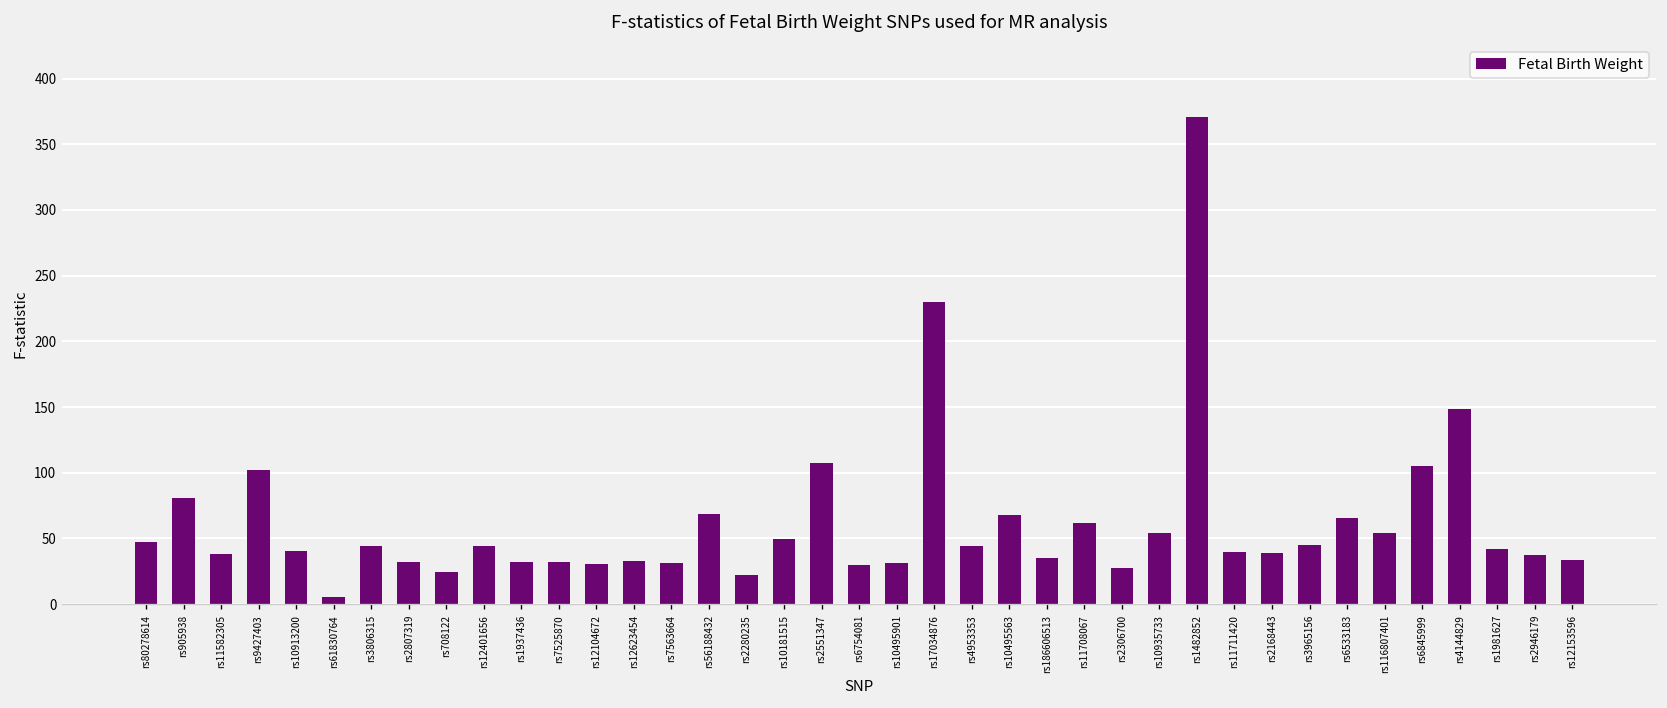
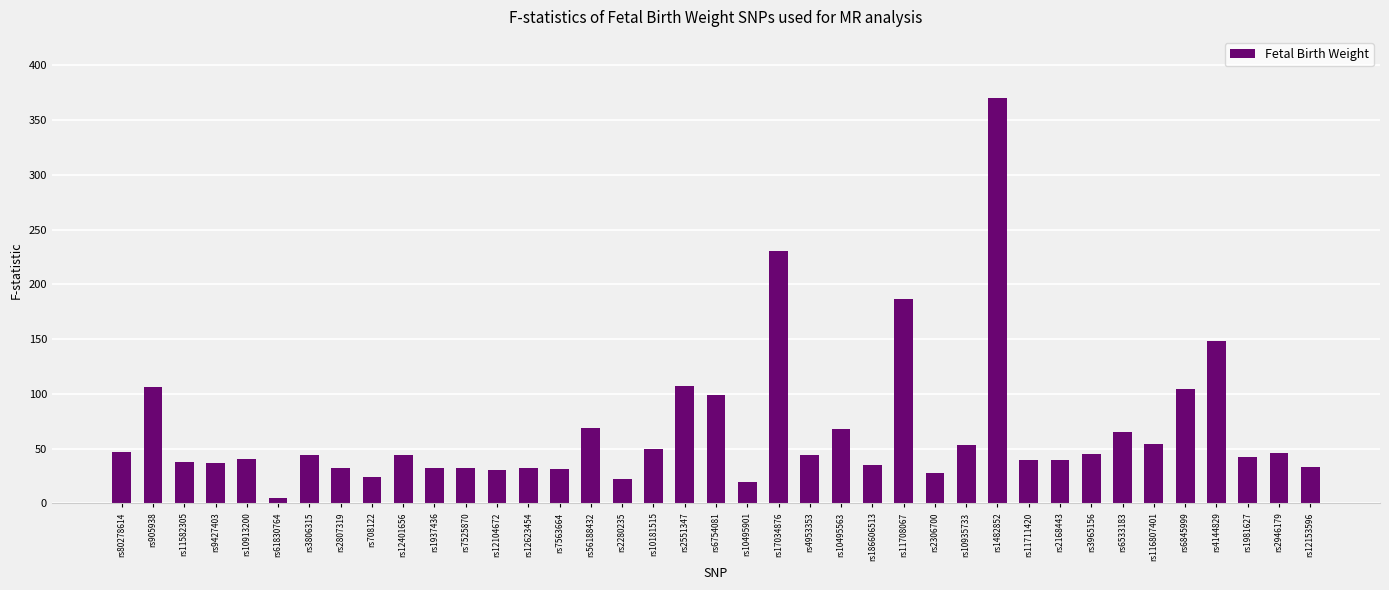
  {
    "rs80278614": 47,
-   "rs905938": 81,
+   "rs905938": 106,
    "rs11582305": 38,
-   "rs9427403": 102,
+   "rs9427403": 37,
    "rs10913200": 41,
    "rs61830764": 5,
    "rs3806315": 44,
    "rs2807319": 32,
    "rs708122": 25,
    "rs12401656": 44,
    "rs1937436": 32,
    "rs7525870": 32,
    "rs12104672": 31,
    "rs12623454": 33,
    "rs7563664": 32,
    "rs56188432": 68,
    "rs2280235": 22,
    "rs10181515": 49,
    "rs2551347": 108,
-   "rs6754081": 30,
-   "rs10495901": 31,
+   "rs6754081": 99,
+   "rs10495901": 19,
    "rs17034876": 230,
    "rs4953353": 44,
    "rs10495563": 68,
    "rs186606513": 35,
-   "rs11708067": 62,
+   "rs11708067": 187,
    "rs2306700": 28,
    "rs10935733": 54,
    "rs1482852": 371,
    "rs11711420": 40,
    "rs2168443": 39,
    "rs3965156": 45,
    "rs6533183": 65,
    "rs116807401": 54,
    "rs6845999": 105,
    "rs4144829": 148,
    "rs1981627": 42,
-   "rs2946179": 38,
+   "rs2946179": 46,
    "rs12153596": 33
  }
